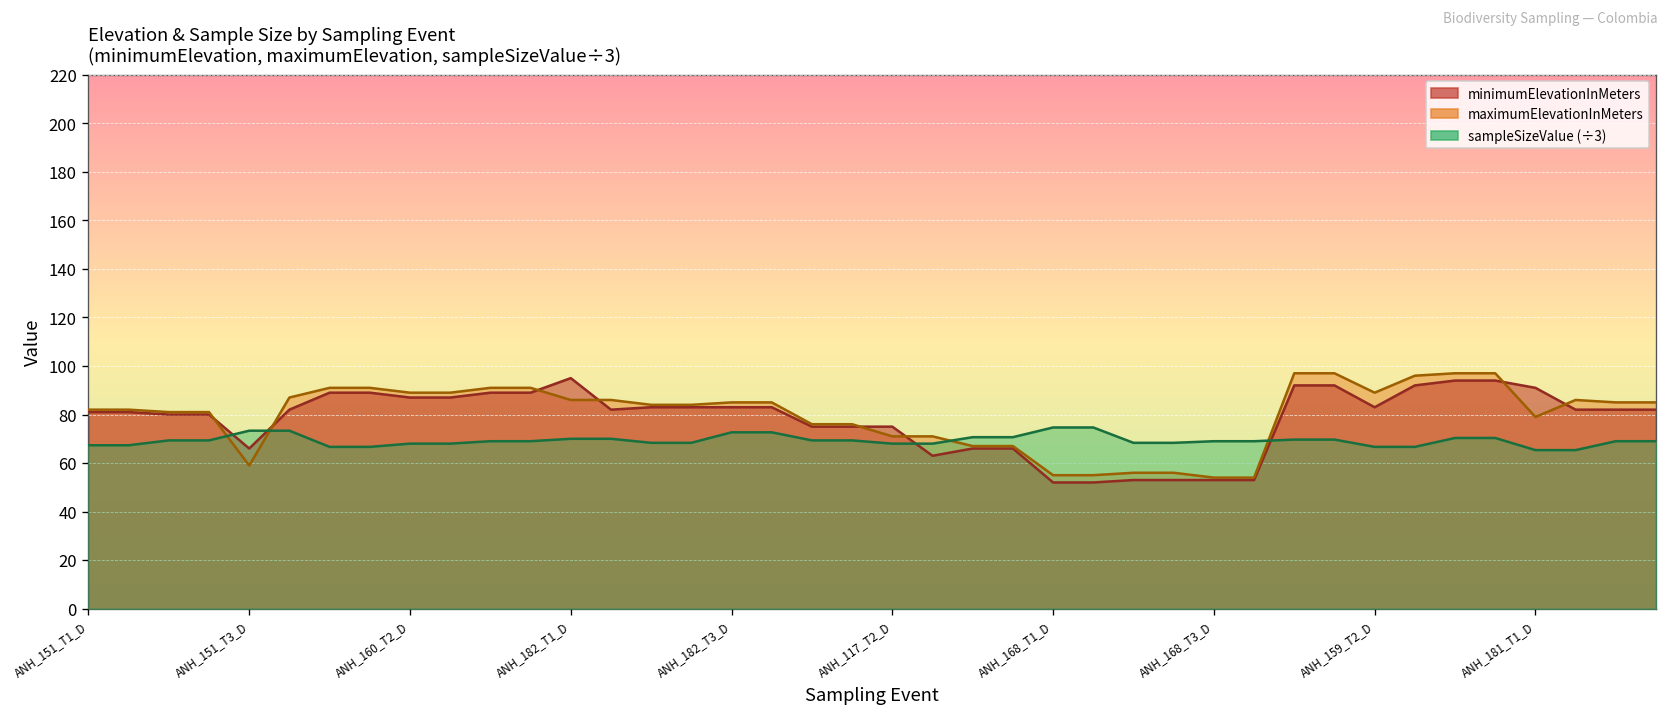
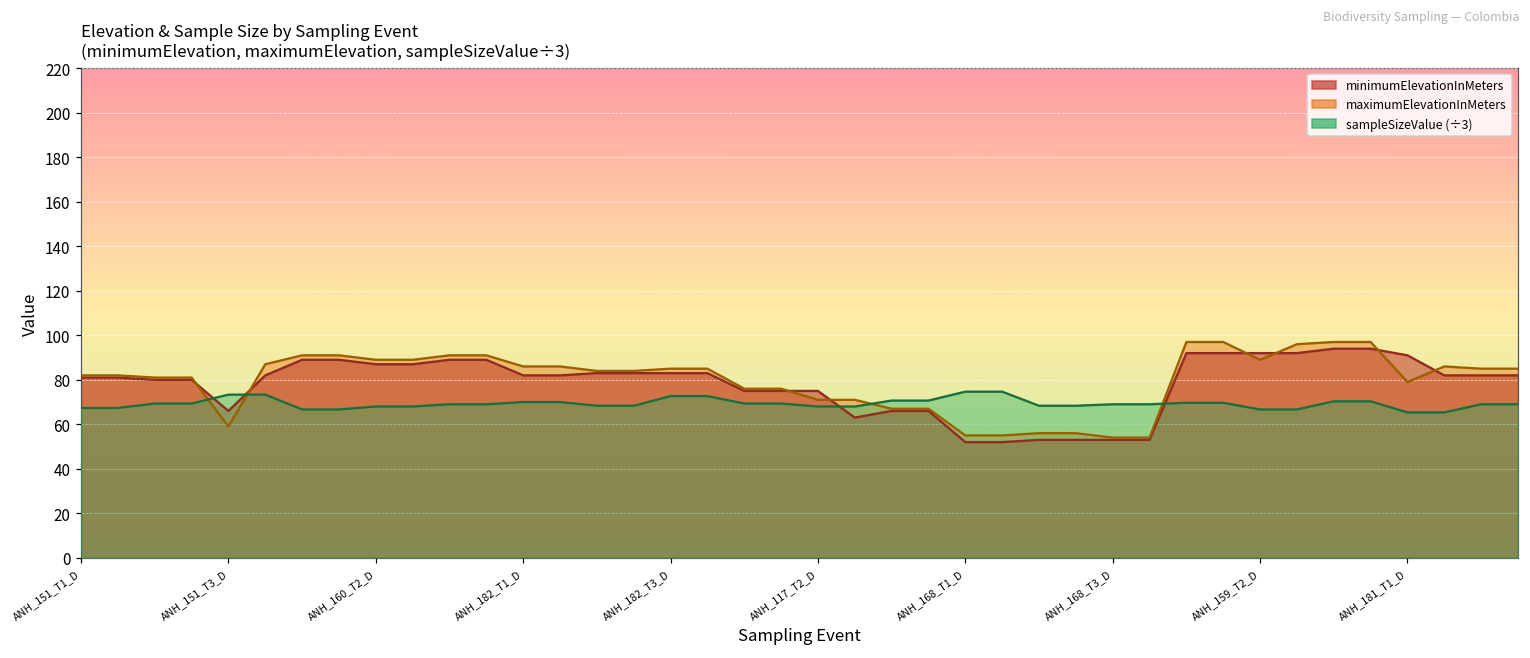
  {
    "minimumElevationInMeters": {
      "ANH_151_T3_D": 66,
      "ANH_160_T2_D": 87,
-     "ANH_182_T1_D": 95,
+     "ANH_182_T1_D": 82,
      "ANH_182_T3_D": 83,
      "ANH_117_T2_D": 75,
      "ANH_168_T1_D": 52,
-     "ANH_159_T2_D": 83,
+     "ANH_159_T2_D": 92,
      "ANH_181_T1_D": 91
    },
    "maximumElevationInMeters": {
      "ANH_151_T3_D": 59,
      "ANH_160_T2_D": 89,
      "ANH_182_T1_D": 86,
      "ANH_182_T3_D": 85,
      "ANH_117_T2_D": 71,
      "ANH_168_T1_D": 55,
      "ANH_159_T2_D": 89,
      "ANH_181_T1_D": 79
    },
    "sampleSizeValue (÷3)": {
      "ANH_151_T1_D": 67,
      "ANH_151_T3_D": 73,
      "ANH_160_T2_D": 68,
      "ANH_182_T1_D": 70,
      "ANH_182_T3_D": 73,
      "ANH_117_T2_D": 68,
      "ANH_168_T1_D": 75,
      "ANH_168_T3_D": 69,
      "ANH_159_T2_D": 67,
      "ANH_181_T1_D": 65
    }
  }
